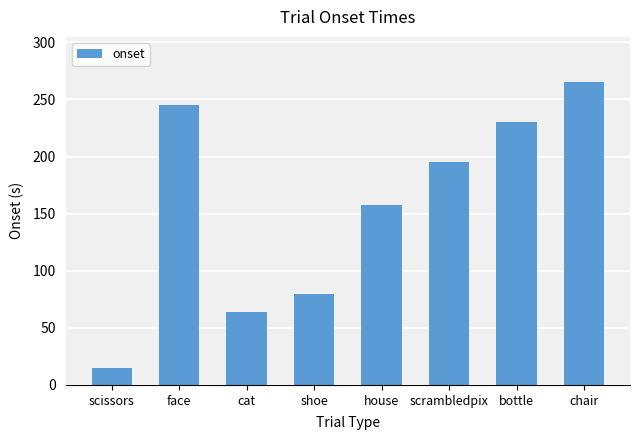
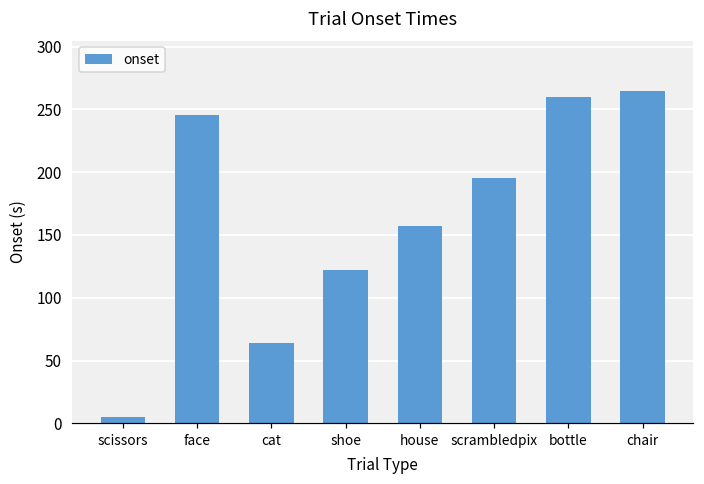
  {
-   "scissors": 15,
+   "scissors": 5,
    "face": 245,
    "cat": 64,
-   "shoe": 80,
+   "shoe": 123,
    "house": 158,
    "scrambledpix": 195,
-   "bottle": 230,
+   "bottle": 260,
    "chair": 265
  }
